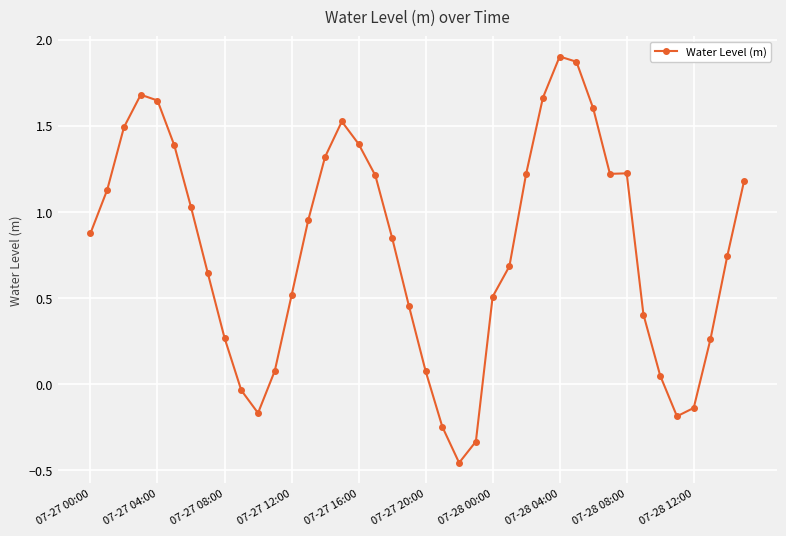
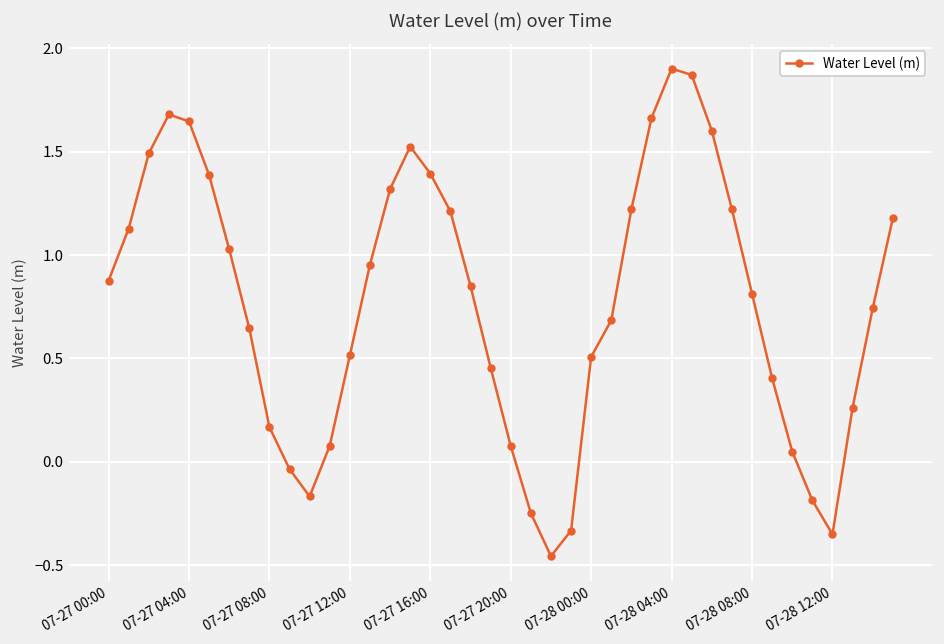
  {
    "07-27 00:00": 0.88,
    "07-27 04:00": 1.65,
-   "07-27 08:00": 0.27,
+   "07-27 08:00": 0.17,
    "07-27 12:00": 0.52,
    "07-27 16:00": 1.39,
    "07-27 20:00": 0.08,
    "07-28 00:00": 0.51,
    "07-28 04:00": 1.90,
-   "07-28 08:00": 1.22,
-   "07-28 12:00": -0.14
+   "07-28 08:00": 0.81,
+   "07-28 12:00": -0.35
  }
